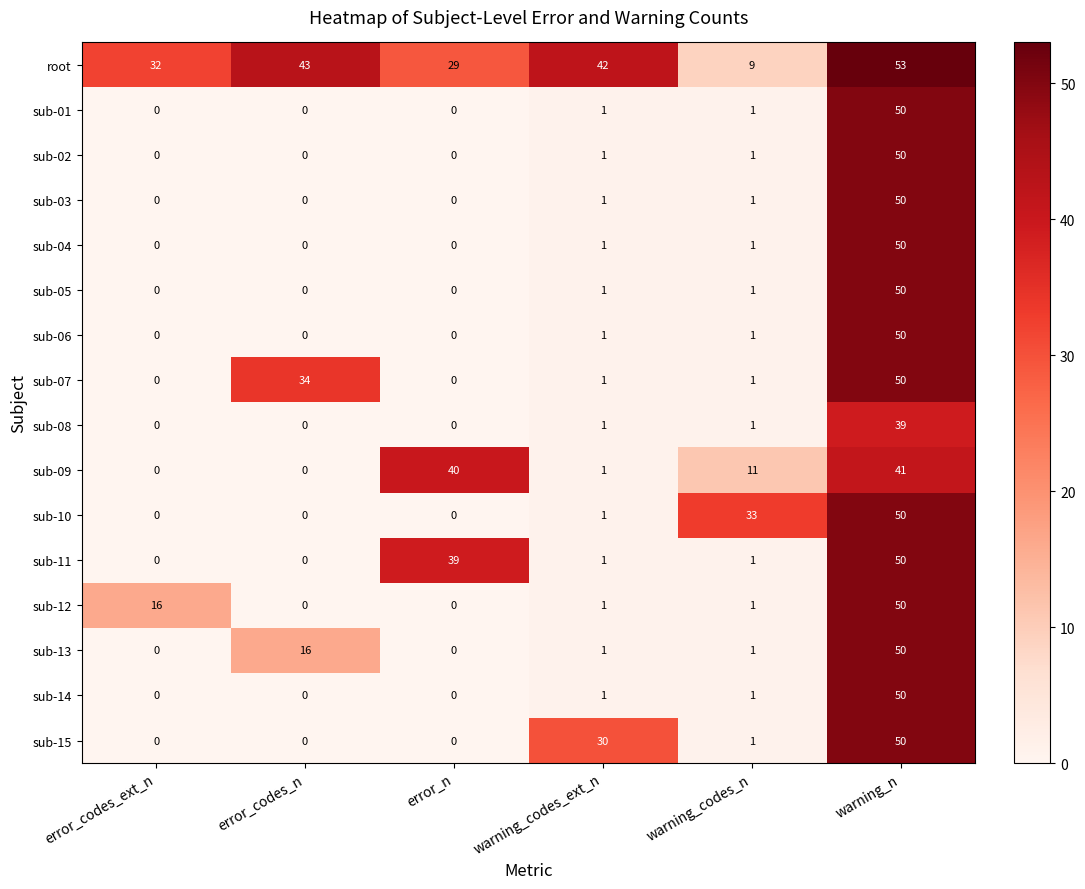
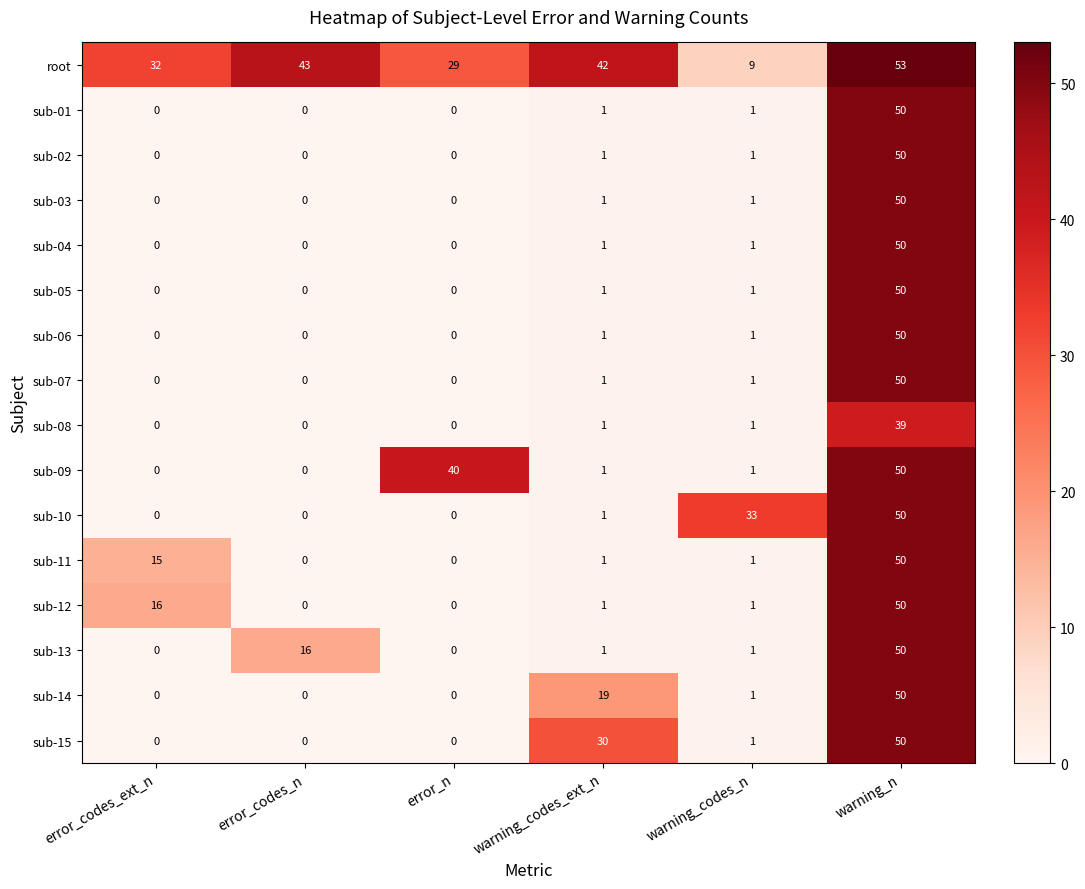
  {
    "root": {
      "error_codes_ext_n": 32,
      "error_codes_n": 43,
      "error_n": 29,
      "warning_codes_ext_n": 42,
      "warning_codes_n": 9,
      "warning_n": 53
    },
    "sub-01": {
      "error_codes_ext_n": 0,
      "error_codes_n": 0,
      "error_n": 0,
      "warning_codes_ext_n": 1,
      "warning_codes_n": 1,
      "warning_n": 50
    },
    "sub-02": {
      "error_codes_ext_n": 0,
      "error_codes_n": 0,
      "error_n": 0,
      "warning_codes_ext_n": 1,
      "warning_codes_n": 1,
      "warning_n": 50
    },
    "sub-03": {
      "error_codes_ext_n": 0,
      "error_codes_n": 0,
      "error_n": 0,
      "warning_codes_ext_n": 1,
      "warning_codes_n": 1,
      "warning_n": 50
    },
    "sub-04": {
      "error_codes_ext_n": 0,
      "error_codes_n": 0,
      "error_n": 0,
      "warning_codes_ext_n": 1,
      "warning_codes_n": 1,
      "warning_n": 50
    },
    "sub-05": {
      "error_codes_ext_n": 0,
      "error_codes_n": 0,
      "error_n": 0,
      "warning_codes_ext_n": 1,
      "warning_codes_n": 1,
      "warning_n": 50
    },
    "sub-06": {
      "error_codes_ext_n": 0,
      "error_codes_n": 0,
      "error_n": 0,
      "warning_codes_ext_n": 1,
      "warning_codes_n": 1,
      "warning_n": 50
    },
    "sub-07": {
      "error_codes_ext_n": 0,
-     "error_codes_n": 34,
+     "error_codes_n": 0,
      "error_n": 0,
      "warning_codes_ext_n": 1,
      "warning_codes_n": 1,
      "warning_n": 50
    },
    "sub-08": {
      "error_codes_ext_n": 0,
      "error_codes_n": 0,
      "error_n": 0,
      "warning_codes_ext_n": 1,
      "warning_codes_n": 1,
      "warning_n": 39
    },
    "sub-09": {
      "error_codes_ext_n": 0,
      "error_codes_n": 0,
      "error_n": 40,
      "warning_codes_ext_n": 1,
-     "warning_codes_n": 11,
-     "warning_n": 41
+     "warning_codes_n": 1,
+     "warning_n": 50
    },
    "sub-10": {
      "error_codes_ext_n": 0,
      "error_codes_n": 0,
      "error_n": 0,
      "warning_codes_ext_n": 1,
      "warning_codes_n": 33,
      "warning_n": 50
    },
    "sub-11": {
-     "error_codes_ext_n": 0,
+     "error_codes_ext_n": 15,
      "error_codes_n": 0,
-     "error_n": 39,
+     "error_n": 0,
      "warning_codes_ext_n": 1,
      "warning_codes_n": 1,
      "warning_n": 50
    },
    "sub-12": {
      "error_codes_ext_n": 16,
      "error_codes_n": 0,
      "error_n": 0,
      "warning_codes_ext_n": 1,
      "warning_codes_n": 1,
      "warning_n": 50
    },
    "sub-13": {
      "error_codes_ext_n": 0,
      "error_codes_n": 16,
      "error_n": 0,
      "warning_codes_ext_n": 1,
      "warning_codes_n": 1,
      "warning_n": 50
    },
    "sub-14": {
      "error_codes_ext_n": 0,
      "error_codes_n": 0,
      "error_n": 0,
-     "warning_codes_ext_n": 1,
+     "warning_codes_ext_n": 19,
      "warning_codes_n": 1,
      "warning_n": 50
    },
    "sub-15": {
      "error_codes_ext_n": 0,
      "error_codes_n": 0,
      "error_n": 0,
      "warning_codes_ext_n": 30,
      "warning_codes_n": 1,
      "warning_n": 50
    }
  }
